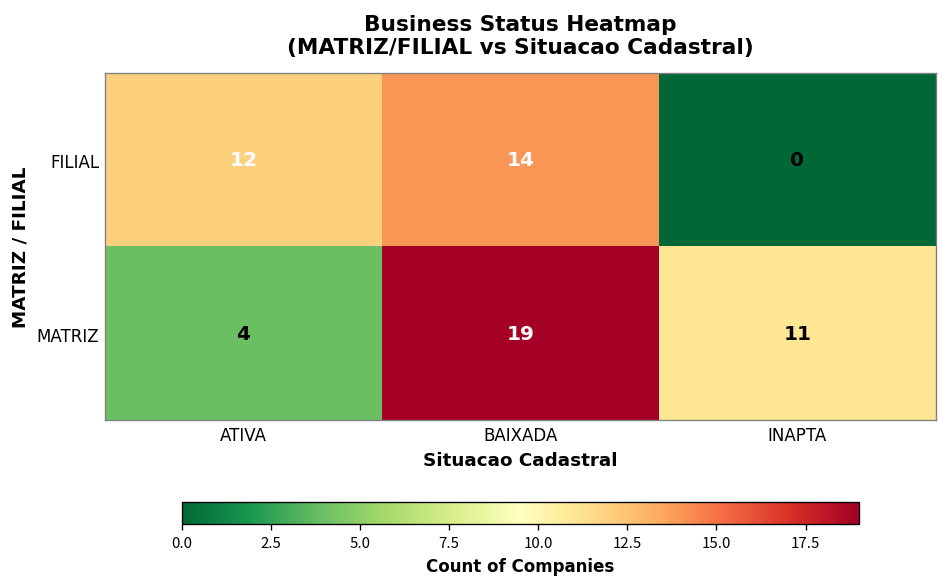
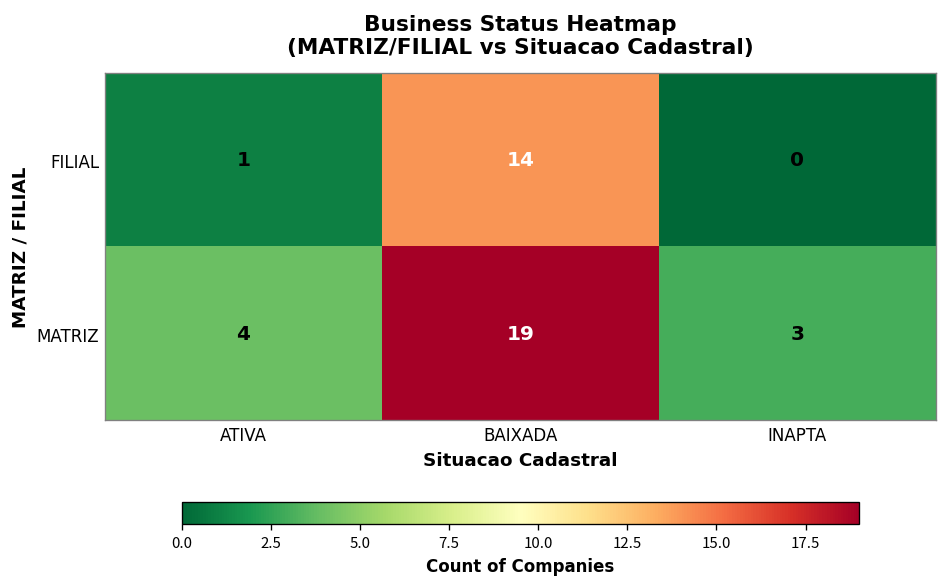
  {
    "FILIAL": {
-     "ATIVA": 12,
+     "ATIVA": 1,
      "BAIXADA": 14,
      "INAPTA": 0
    },
    "MATRIZ": {
      "ATIVA": 4,
      "BAIXADA": 19,
-     "INAPTA": 11
+     "INAPTA": 3
    }
  }
